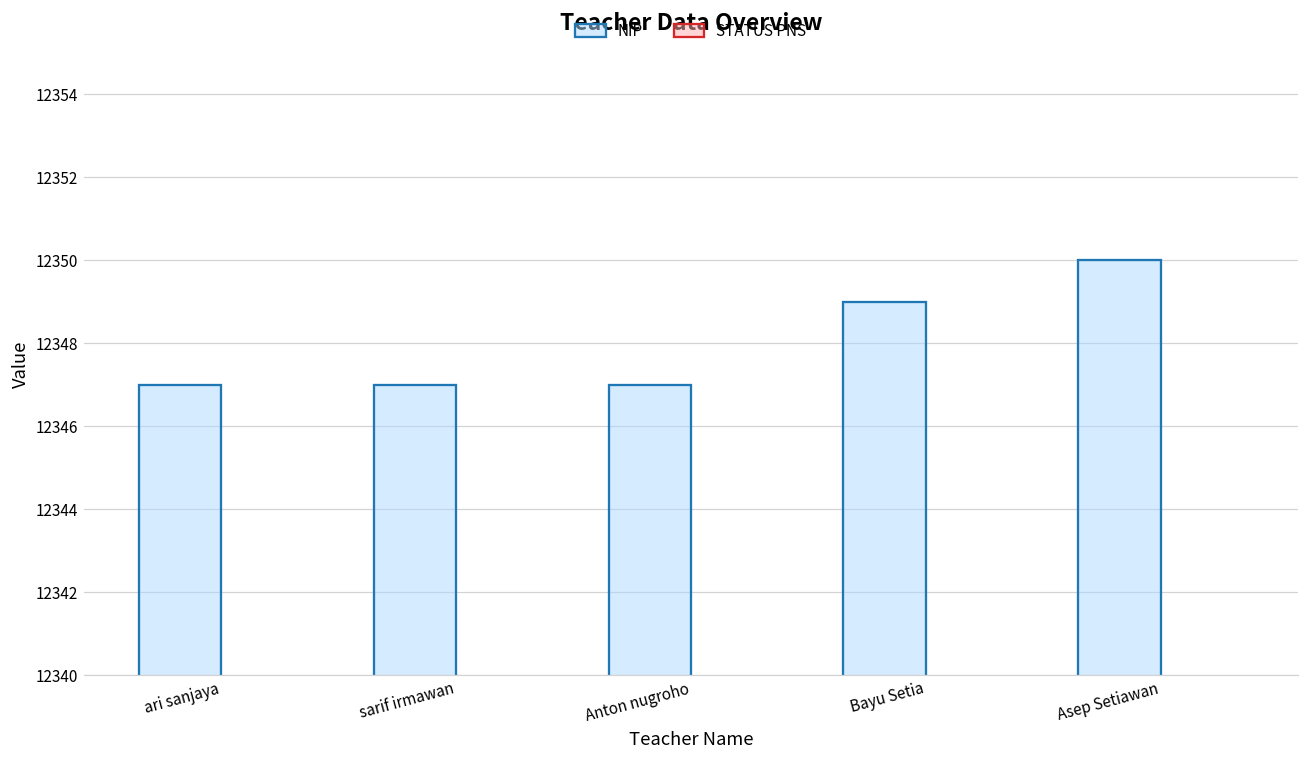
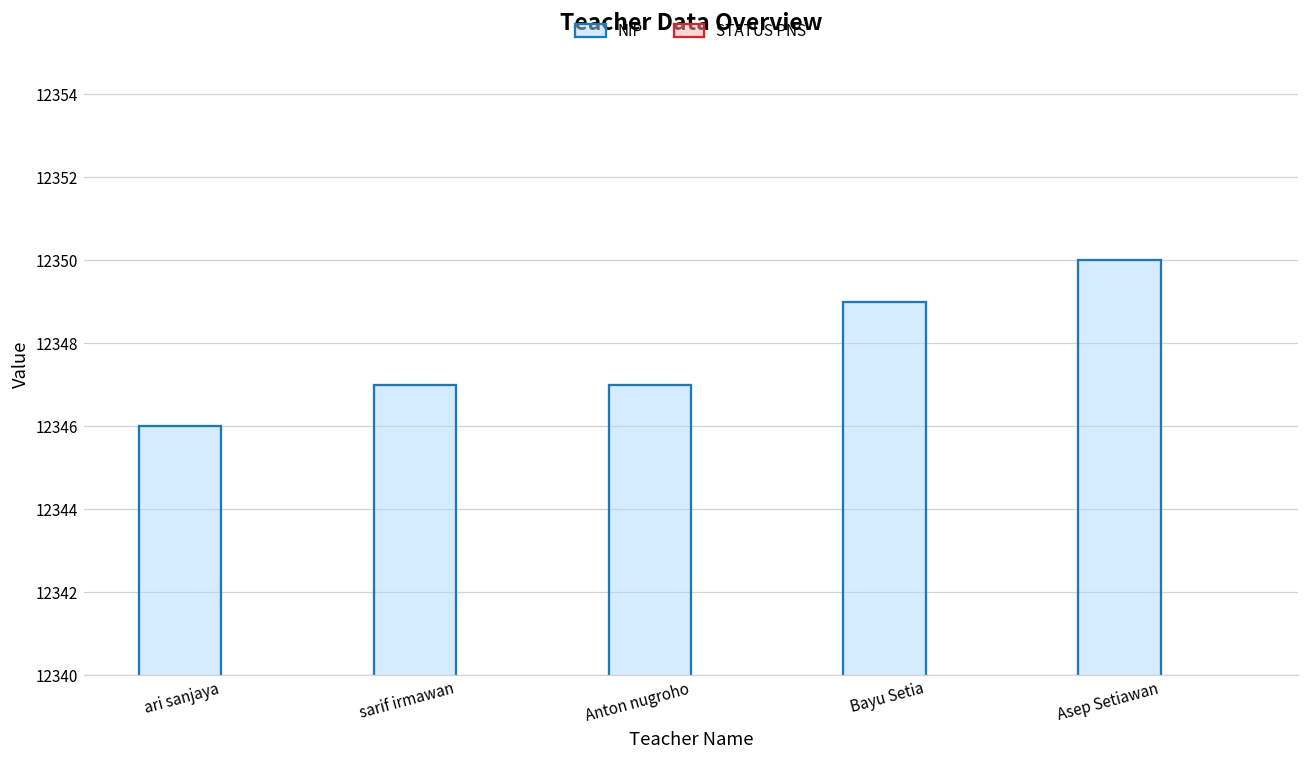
  {
    "NIP": {
-     "ari sanjaya": 12347,
+     "ari sanjaya": 12346,
      "sarif irmawan": 12347,
      "Anton nugroho": 12347,
      "Bayu Setia": 12349,
      "Asep Setiawan": 12350
    }
  }
